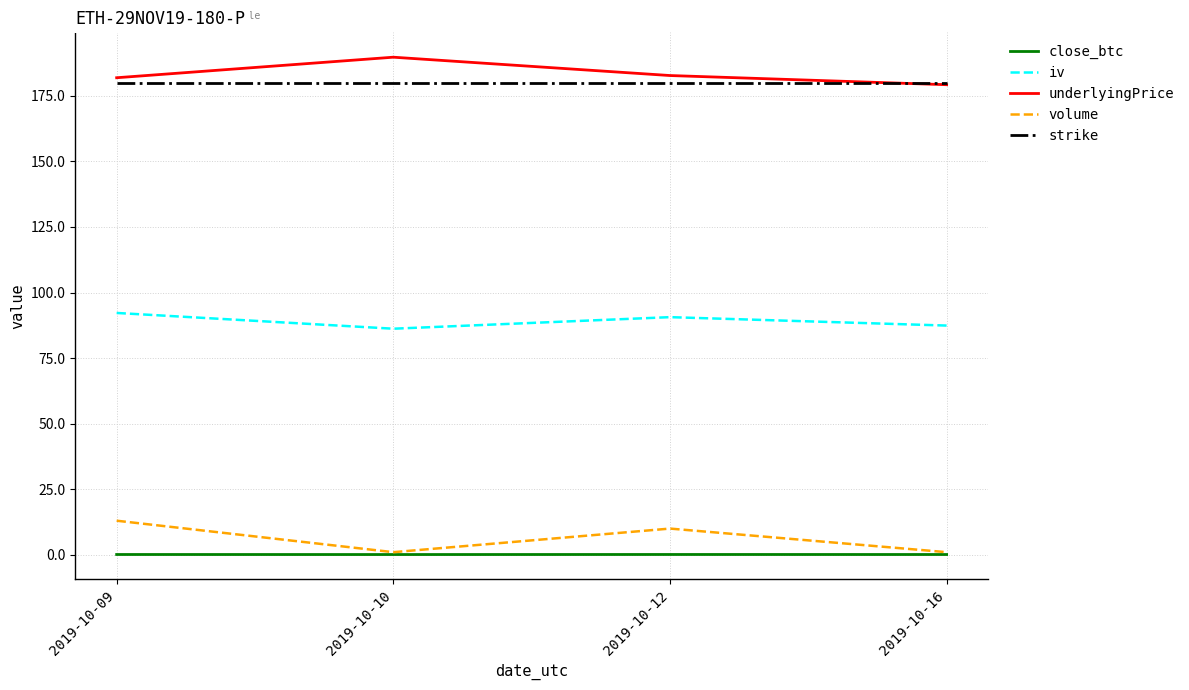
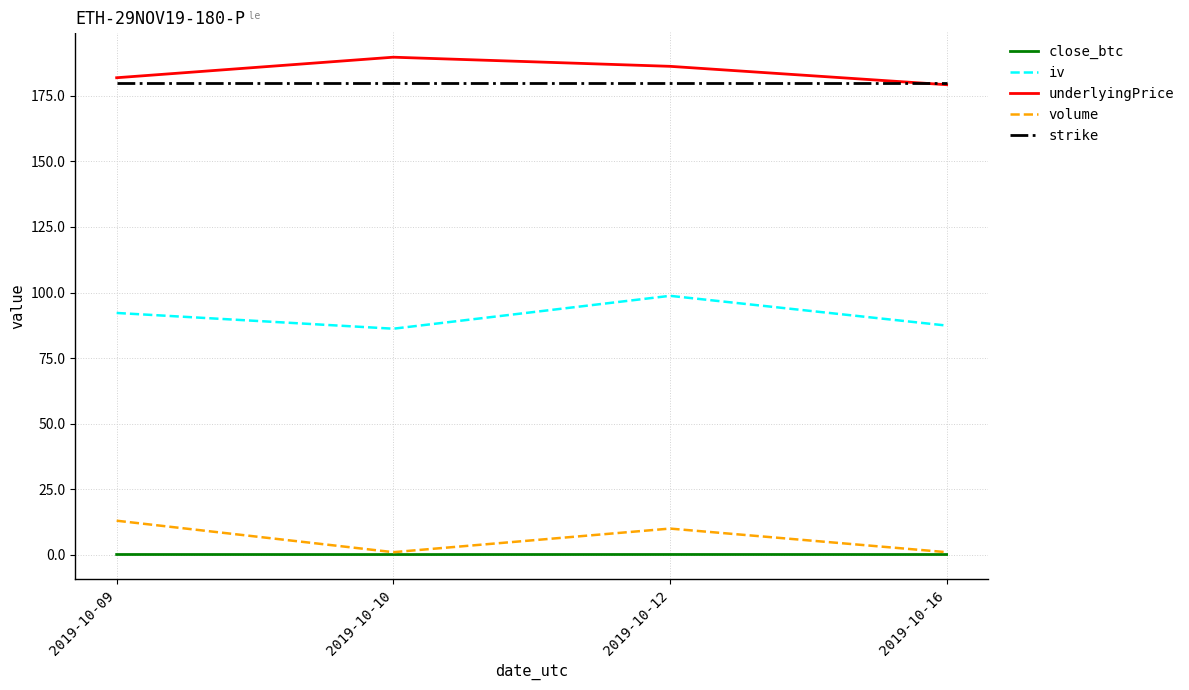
  {
    "close_btc": {
      "2019-10-09": 0,
      "2019-10-12": 0
    },
    "iv": {
      "2019-10-09": 92,
      "2019-10-10": 86,
-     "2019-10-12": 91,
+     "2019-10-12": 99,
      "2019-10-16": 87
    },
    "underlyingPrice": {
      "2019-10-09": 182,
      "2019-10-10": 190,
-     "2019-10-12": 183
+     "2019-10-12": 186
    },
    "volume": {
      "2019-10-09": 13,
      "2019-10-12": 10
    },
    "strike": {
      "2019-10-09": 180,
      "2019-10-10": 180,
      "2019-10-12": 180
    }
  }
